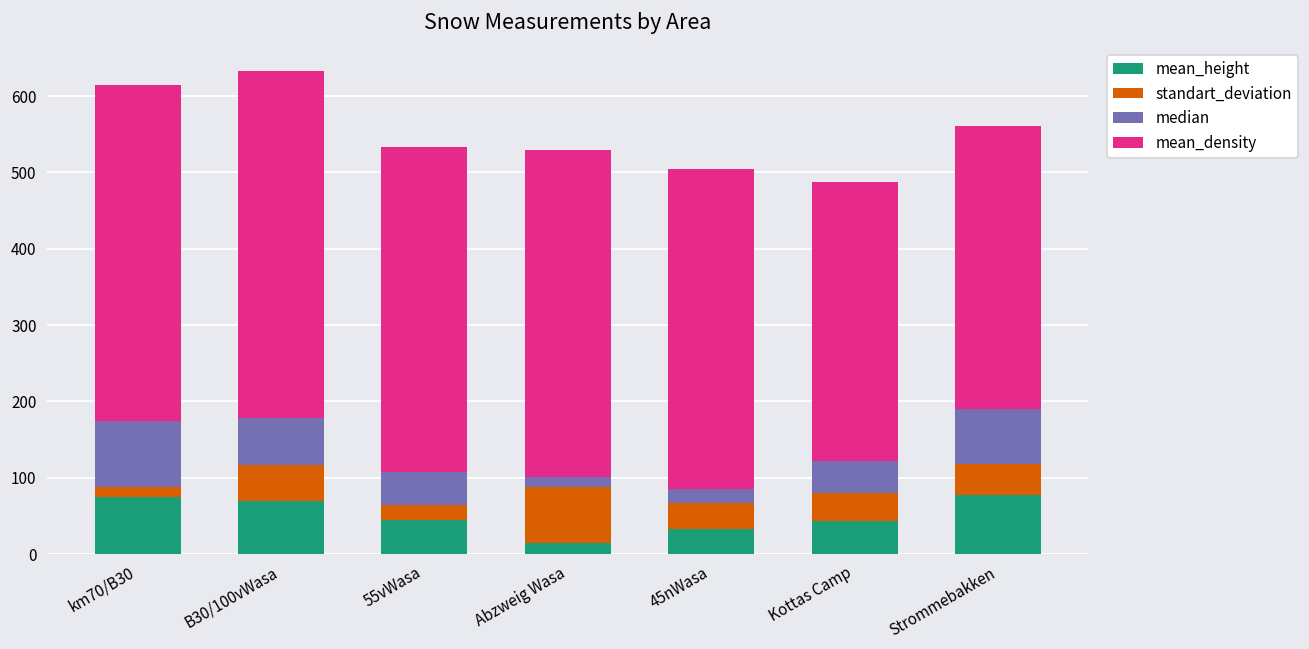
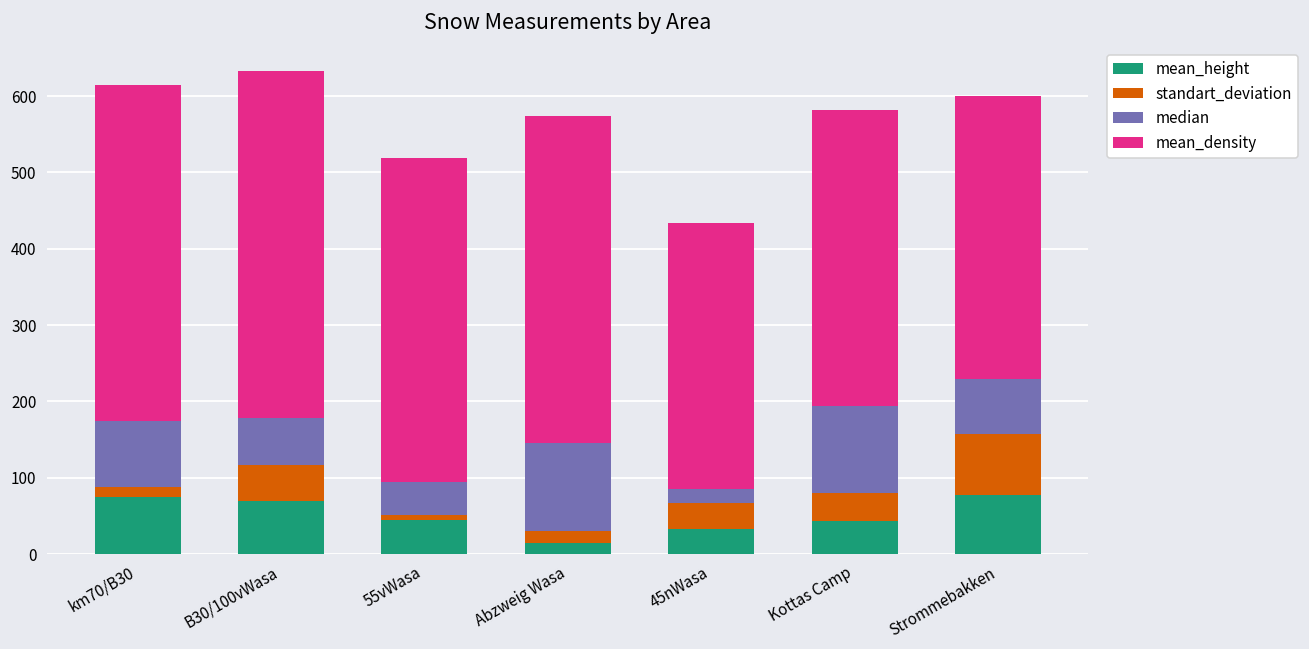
  {
    "mean_height": {
      "km70/B30": 70,
      "B30/100vWasa": 70,
      "55vWasa": 40,
      "Abzweig Wasa": 10,
      "45nWasa": 30,
      "Kottas Camp": 40,
      "Strommebakken": 80
    },
    "standart_deviation": {
      "km70/B30": 10,
      "B30/100vWasa": 50,
-     "55vWasa": 20,
-     "Abzweig Wasa": 70,
+     "55vWasa": 10,
+     "Abzweig Wasa": 20,
      "45nWasa": 30,
      "Kottas Camp": 40,
-     "Strommebakken": 40
+     "Strommebakken": 80
    },
    "median": {
      "km70/B30": 90,
      "B30/100vWasa": 60,
      "55vWasa": 40,
-     "Abzweig Wasa": 10,
+     "Abzweig Wasa": 110,
      "45nWasa": 20,
-     "Kottas Camp": 40,
+     "Kottas Camp": 110,
      "Strommebakken": 70
    },
    "mean_density": {
      "km70/B30": 440,
      "B30/100vWasa": 460,
      "55vWasa": 430,
      "Abzweig Wasa": 430,
-     "45nWasa": 420,
-     "Kottas Camp": 370,
+     "45nWasa": 350,
+     "Kottas Camp": 390,
      "Strommebakken": 370
    }
  }
